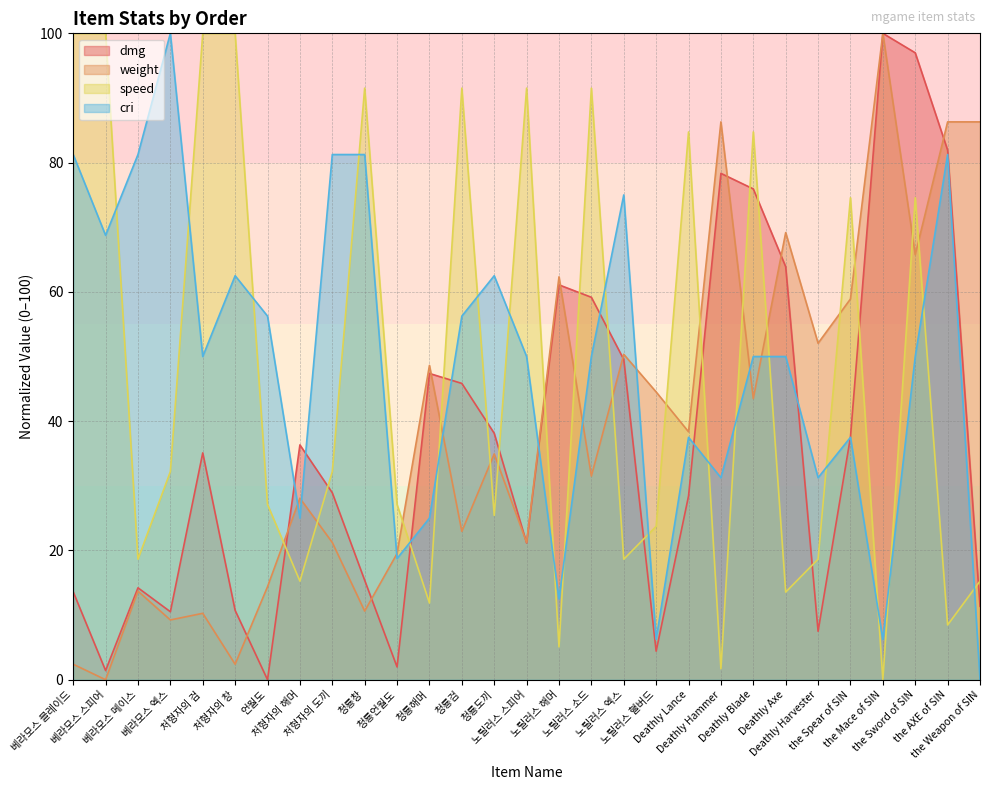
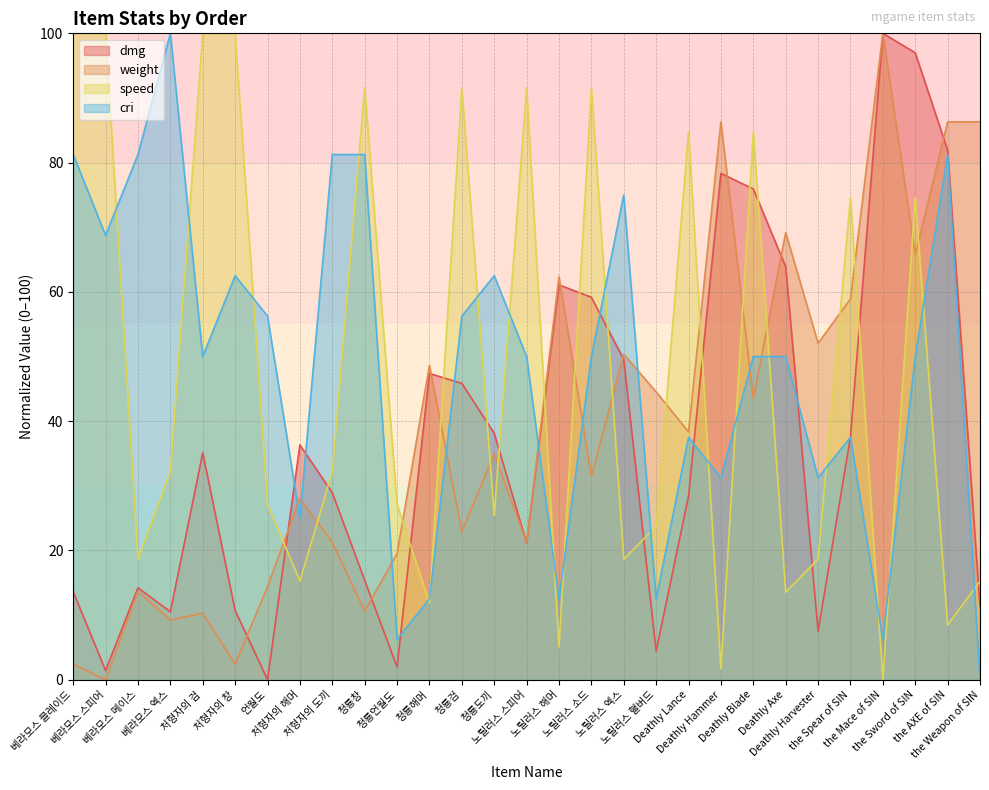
  {
    "cri": {
      "베라모스 블레이드": 81,
      "베라모스 스피어": 69,
      "베라모스 메이스": 81,
      "베라모스 엑스": 100,
      "처형자의 검": 50,
      "처형자의 창": 63,
      "언월도": 56,
      "처형자의 해머": 25,
      "처형자의 도끼": 81,
      "청룡창": 81,
-     "청룡언월도": 19,
-     "청룡해머": 25,
+     "청룡언월도": 6,
+     "청룡해머": 13,
      "청룡검": 56,
      "청룡도끼": 63,
      "노틸러스 스피어": 50,
      "노틸러스 해머": 13,
      "노틸러스 소드": 50,
      "노틸러스 엑스": 75,
-     "노틸러스 핼버드": 6,
+     "노틸러스 핼버드": 13,
      "Deathly Lance": 38,
      "Deathly Hammer": 31,
      "Deathly Blade": 50,
      "Deathly Axe": 50,
      "Deathly Harvester": 31,
      "the Mace of SIN": 6,
      "the Sword of SIN": 50,
      "the AXE of SIN": 81,
      "the Weapon of SIN": 0
    }
  }
